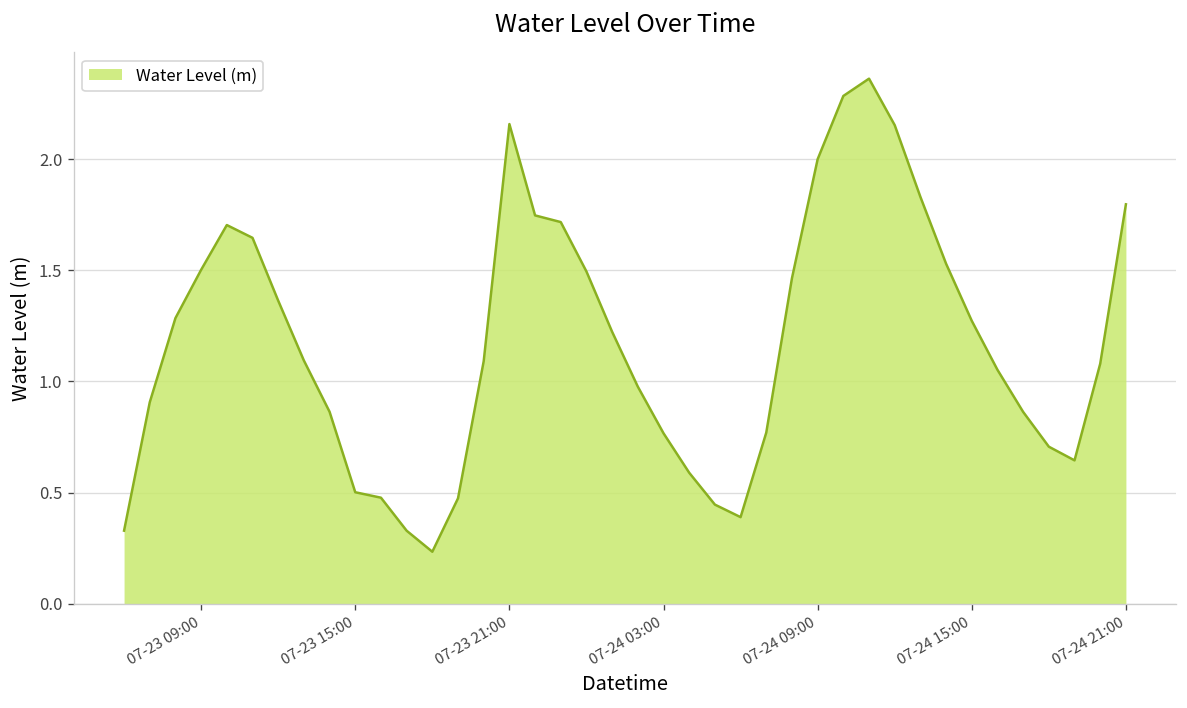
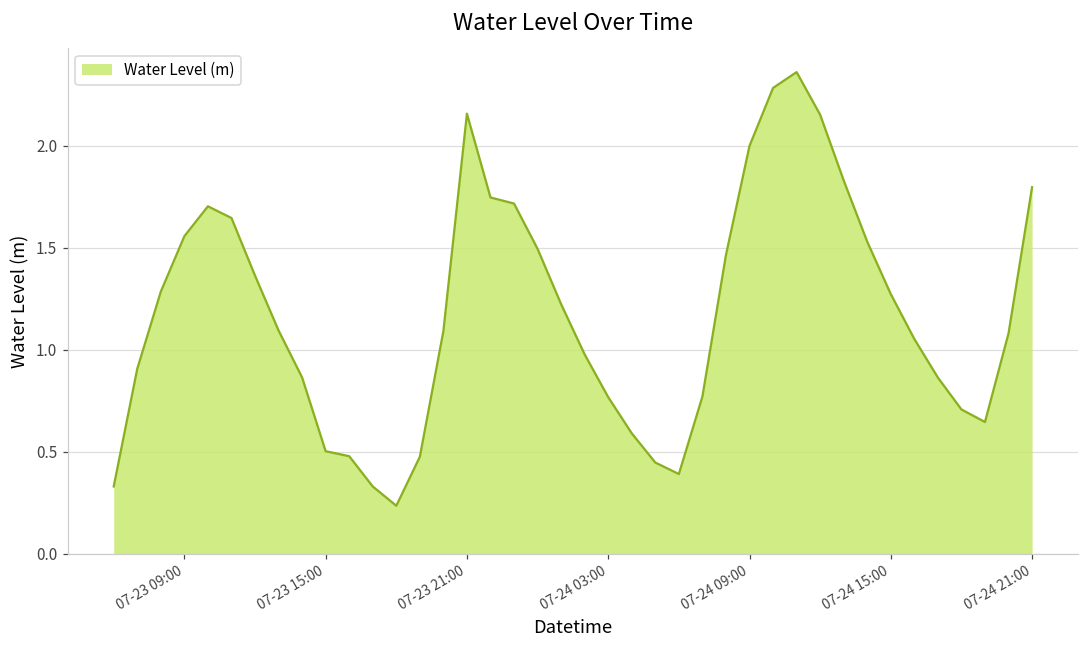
  {
-   "07-23 09:00": 1.50,
+   "07-23 09:00": 1.56,
    "07-23 15:00": 0.50,
    "07-23 21:00": 2.16,
    "07-24 03:00": 0.77,
    "07-24 09:00": 2.00,
    "07-24 15:00": 1.27,
    "07-24 21:00": 1.80
  }
